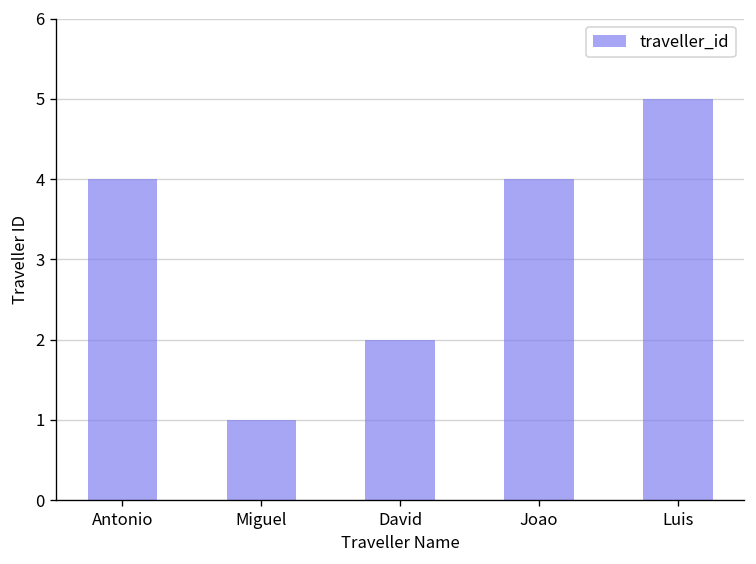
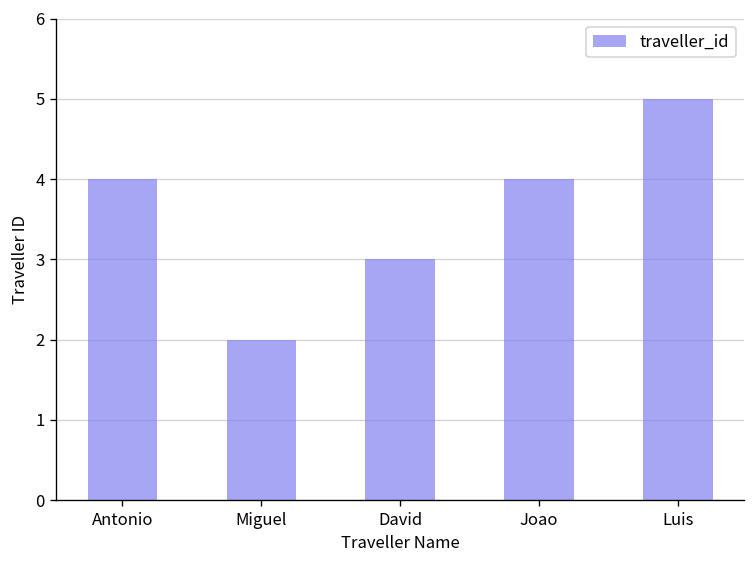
  {
    "Antonio": 4,
-   "Miguel": 1,
-   "David": 2,
+   "Miguel": 2,
+   "David": 3,
    "Joao": 4,
    "Luis": 5
  }
